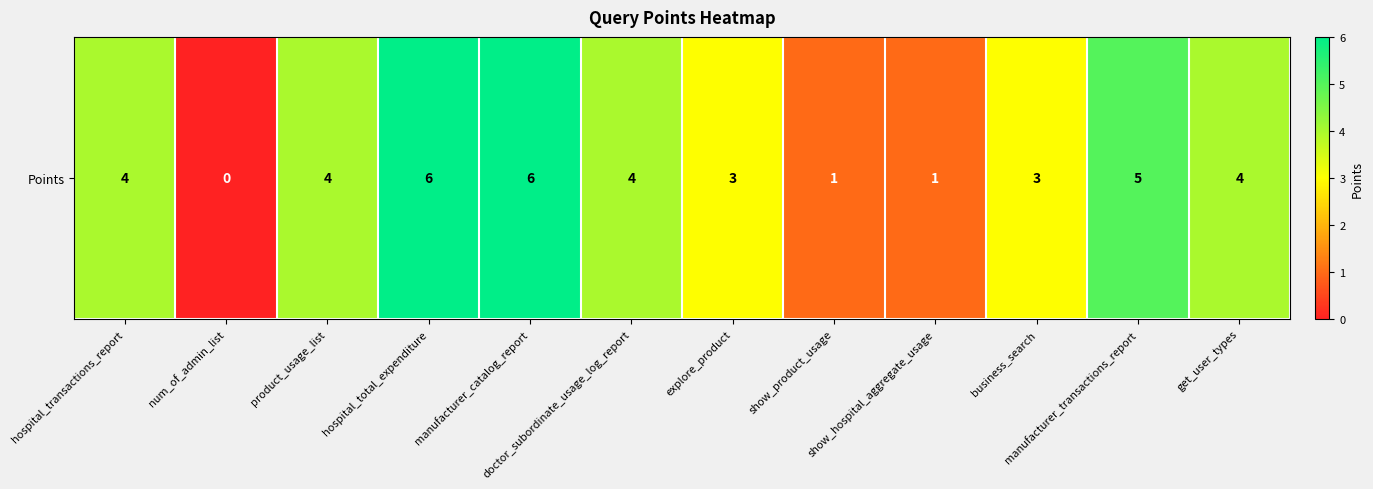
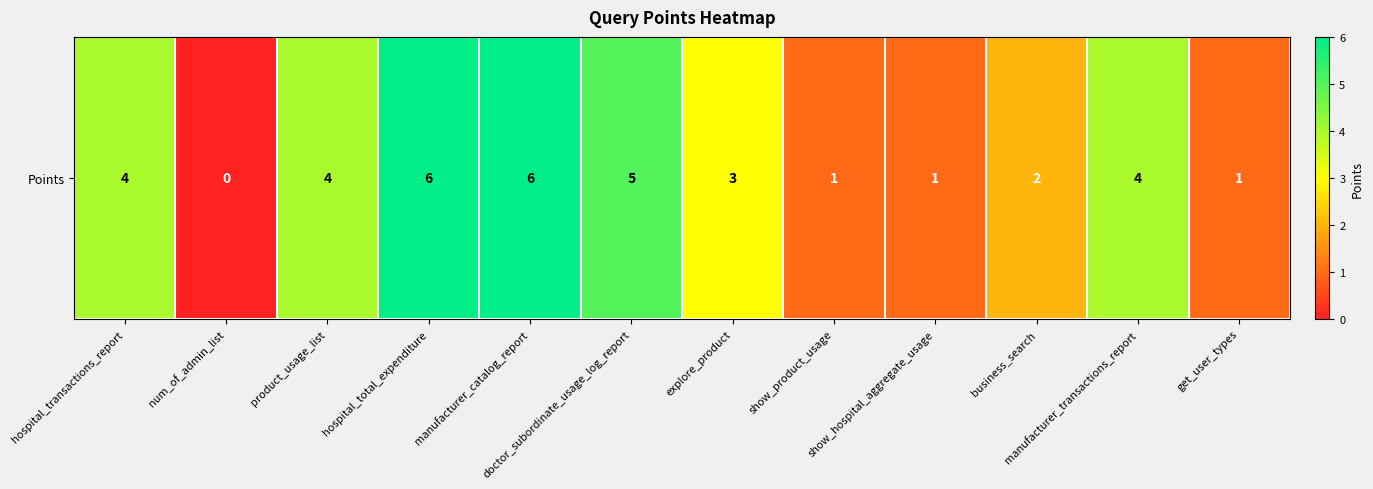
  {
    "Points": {
      "hospital_transactions_report": 4,
      "num_of_admin_list": 0,
      "product_usage_list": 4,
      "hospital_total_expenditure": 6,
      "manufacturer_catalog_report": 6,
-     "doctor_subordinate_usage_log_report": 4,
+     "doctor_subordinate_usage_log_report": 5,
      "explore_product": 3,
      "show_product_usage": 1,
      "show_hospital_aggregate_usage": 1,
-     "business_search": 3,
-     "manufacturer_transactions_report": 5,
-     "get_user_types": 4
+     "business_search": 2,
+     "manufacturer_transactions_report": 4,
+     "get_user_types": 1
    }
  }
